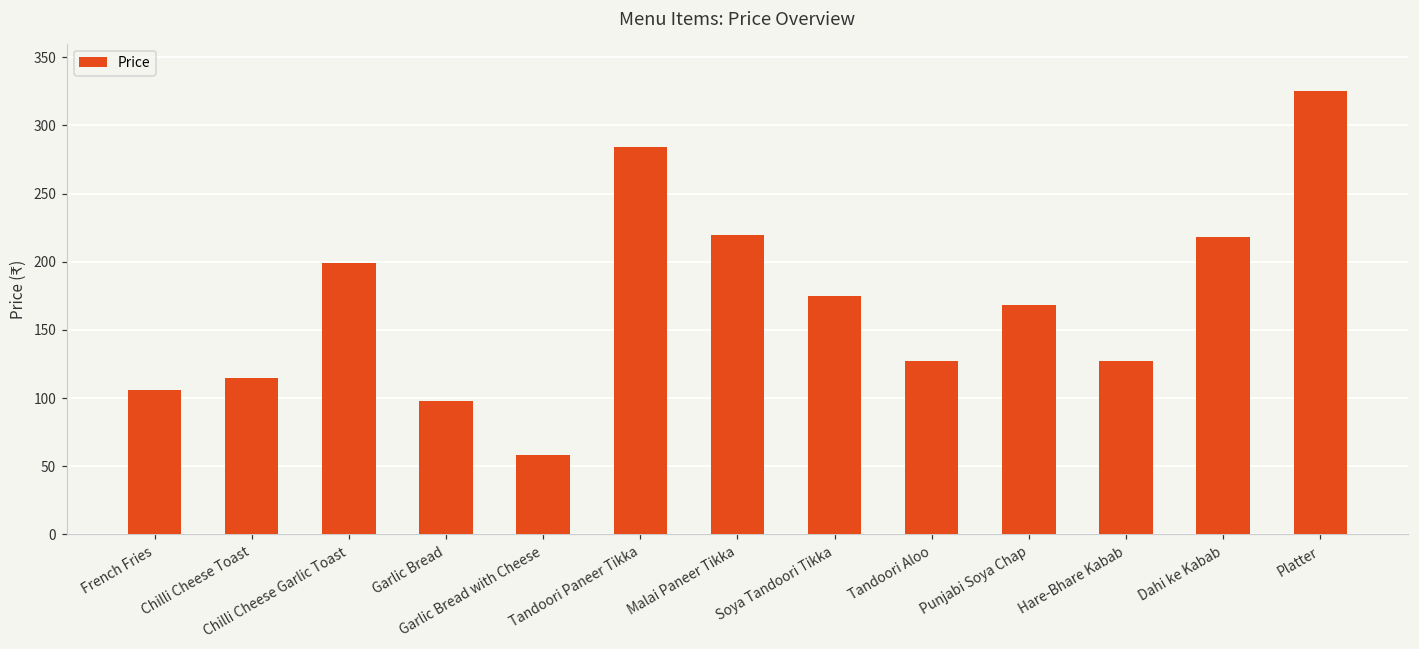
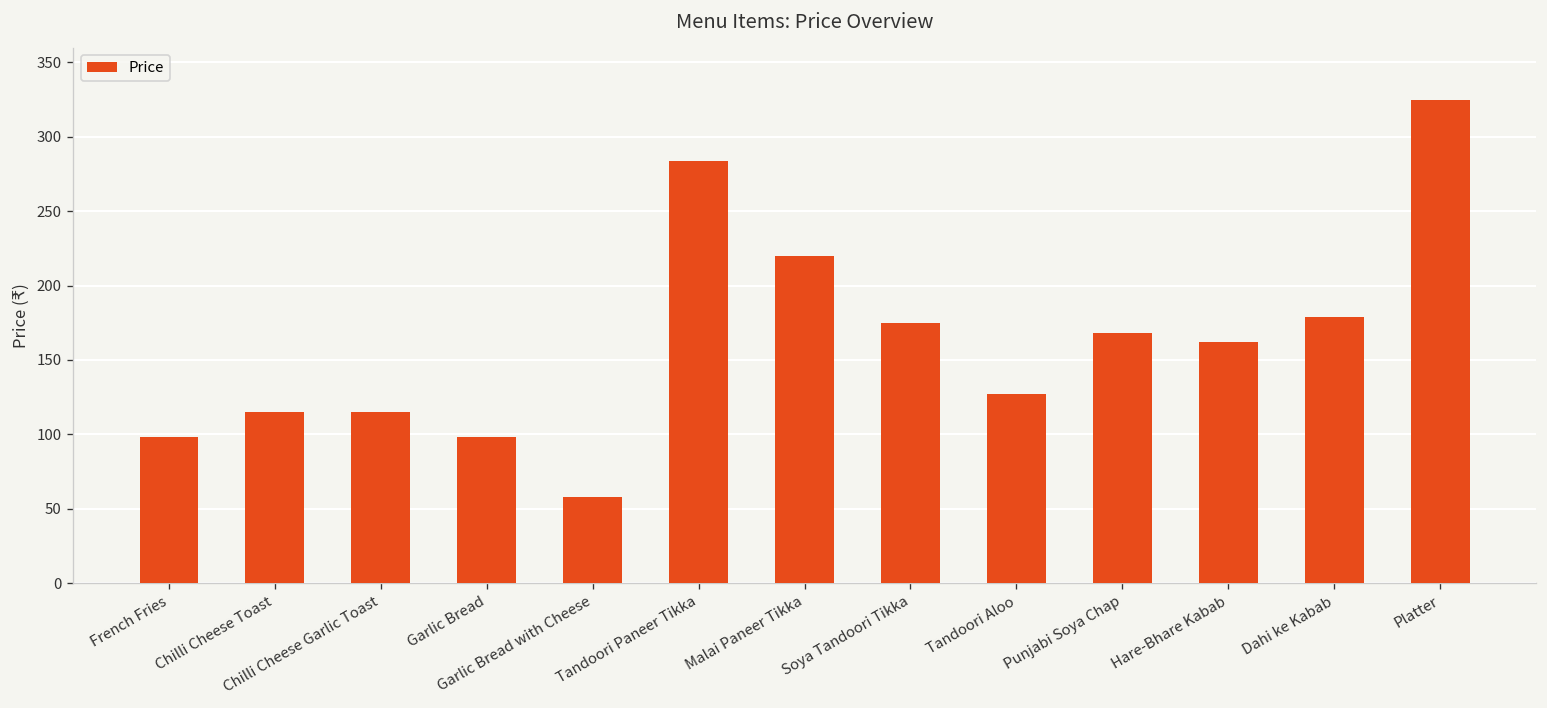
  {
-   "French Fries": 106,
+   "French Fries": 98,
    "Chilli Cheese Toast": 115,
-   "Chilli Cheese Garlic Toast": 199,
+   "Chilli Cheese Garlic Toast": 115,
    "Garlic Bread": 98,
    "Garlic Bread with Cheese": 58,
    "Tandoori Paneer Tikka": 284,
    "Malai Paneer Tikka": 220,
    "Soya Tandoori Tikka": 175,
    "Tandoori Aloo": 127,
    "Punjabi Soya Chap": 168,
-   "Hare-Bhare Kabab": 127,
-   "Dahi ke Kabab": 218,
+   "Hare-Bhare Kabab": 162,
+   "Dahi ke Kabab": 179,
    "Platter": 325
  }
